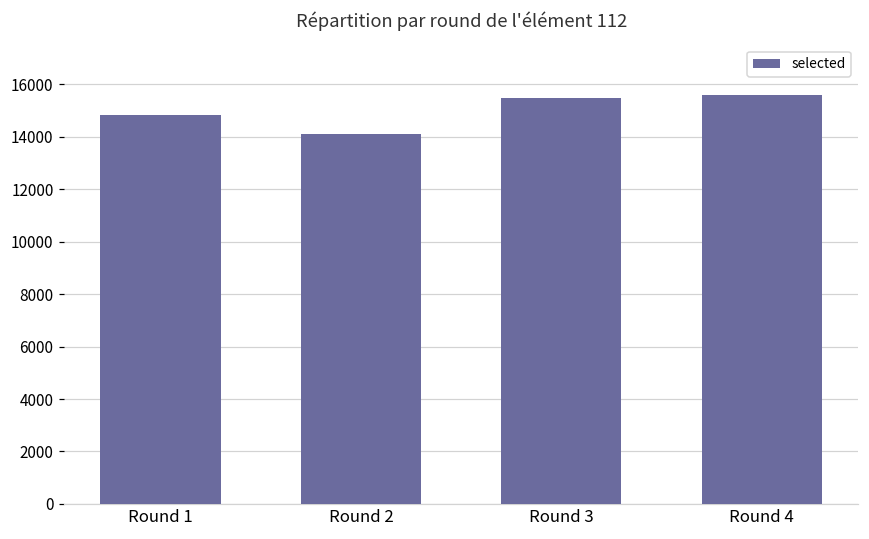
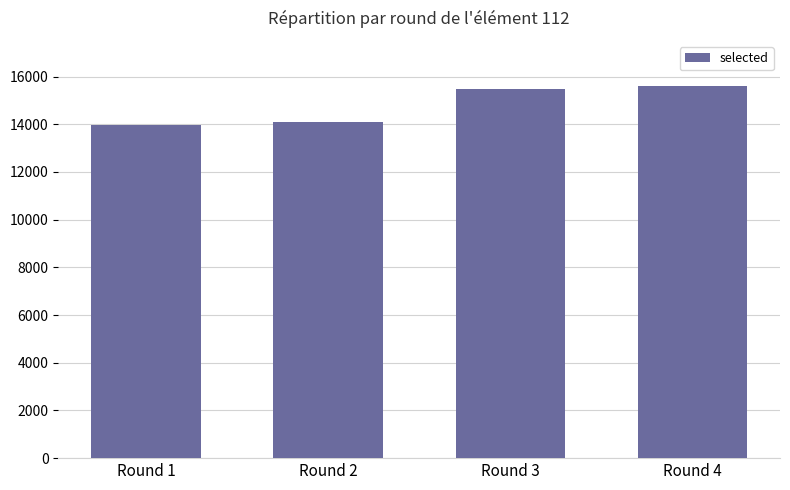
  {
-   "Round 1": 14800,
+   "Round 1": 14000,
    "Round 2": 14100,
    "Round 3": 15500,
    "Round 4": 15600
  }
